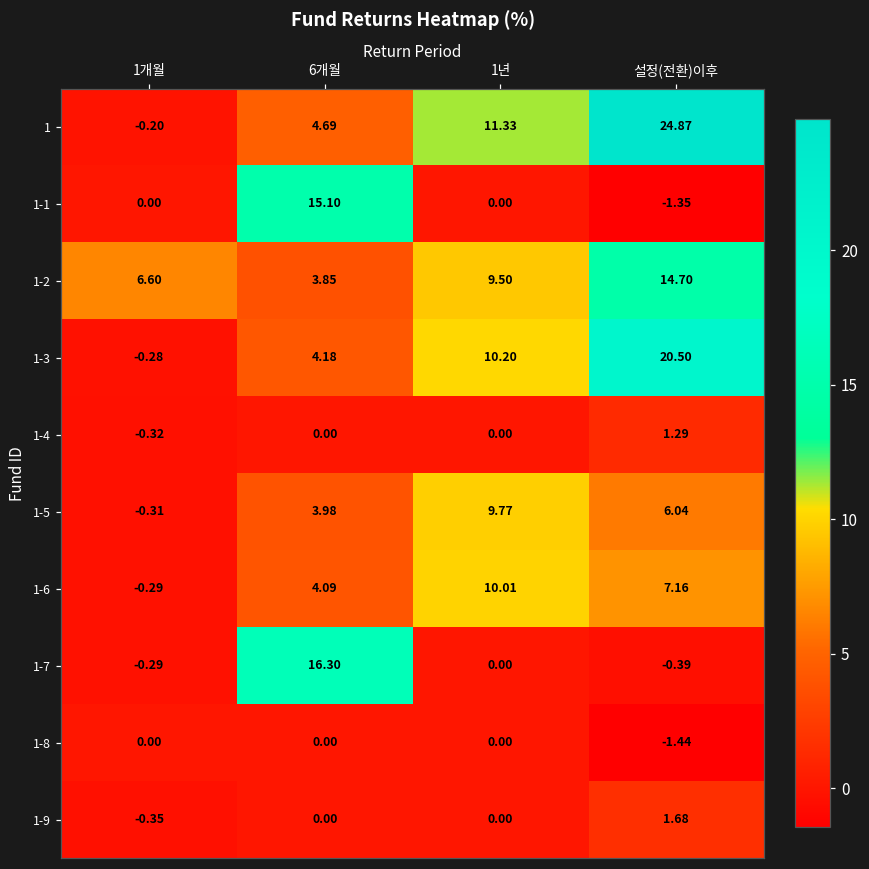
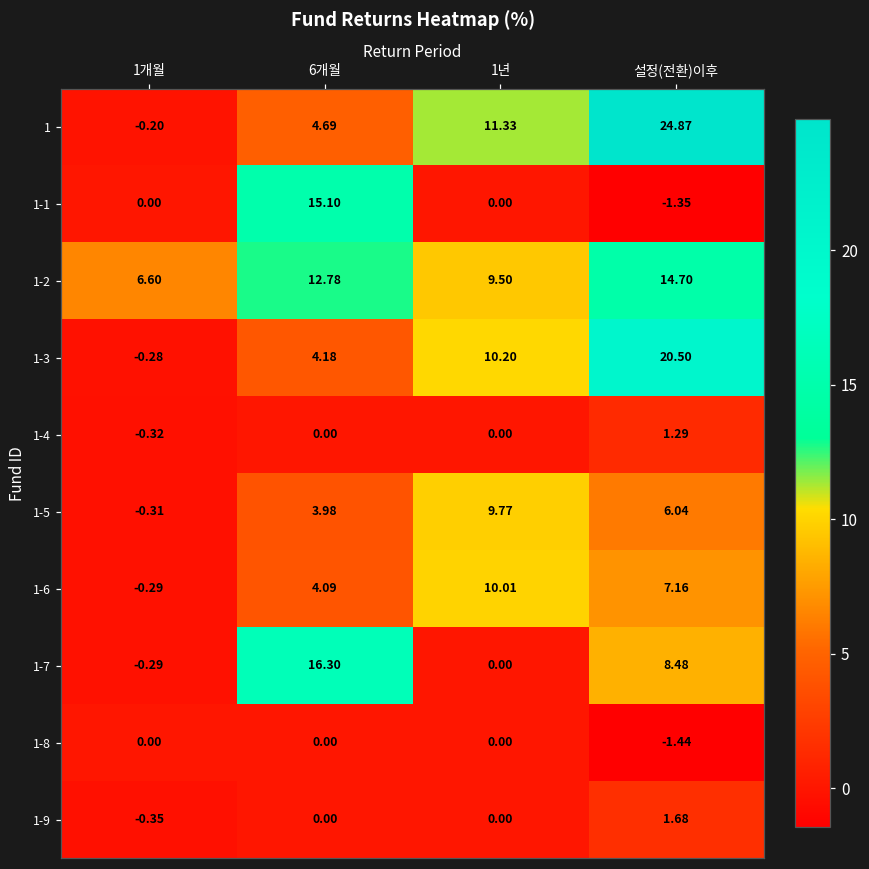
  {
    "1": {
      "1개월": -0.20,
      "6개월": 4.69,
      "1년": 11.33,
      "설정(전환)이후": 24.87
    },
    "1-1": {
      "1개월": 0.00,
      "6개월": 15.10,
      "1년": 0.00,
      "설정(전환)이후": -1.35
    },
    "1-2": {
      "1개월": 6.60,
-     "6개월": 3.85,
+     "6개월": 12.78,
      "1년": 9.50,
      "설정(전환)이후": 14.70
    },
    "1-3": {
      "1개월": -0.28,
      "6개월": 4.18,
      "1년": 10.20,
      "설정(전환)이후": 20.50
    },
    "1-4": {
      "1개월": -0.32,
      "6개월": 0.00,
      "1년": 0.00,
      "설정(전환)이후": 1.29
    },
    "1-5": {
      "1개월": -0.31,
      "6개월": 3.98,
      "1년": 9.77,
      "설정(전환)이후": 6.04
    },
    "1-6": {
      "1개월": -0.29,
      "6개월": 4.09,
      "1년": 10.01,
      "설정(전환)이후": 7.16
    },
    "1-7": {
      "1개월": -0.29,
      "6개월": 16.30,
      "1년": 0.00,
-     "설정(전환)이후": -0.39
+     "설정(전환)이후": 8.48
    },
    "1-8": {
      "1개월": 0.00,
      "6개월": 0.00,
      "1년": 0.00,
      "설정(전환)이후": -1.44
    },
    "1-9": {
      "1개월": -0.35,
      "6개월": 0.00,
      "1년": 0.00,
      "설정(전환)이후": 1.68
    }
  }
